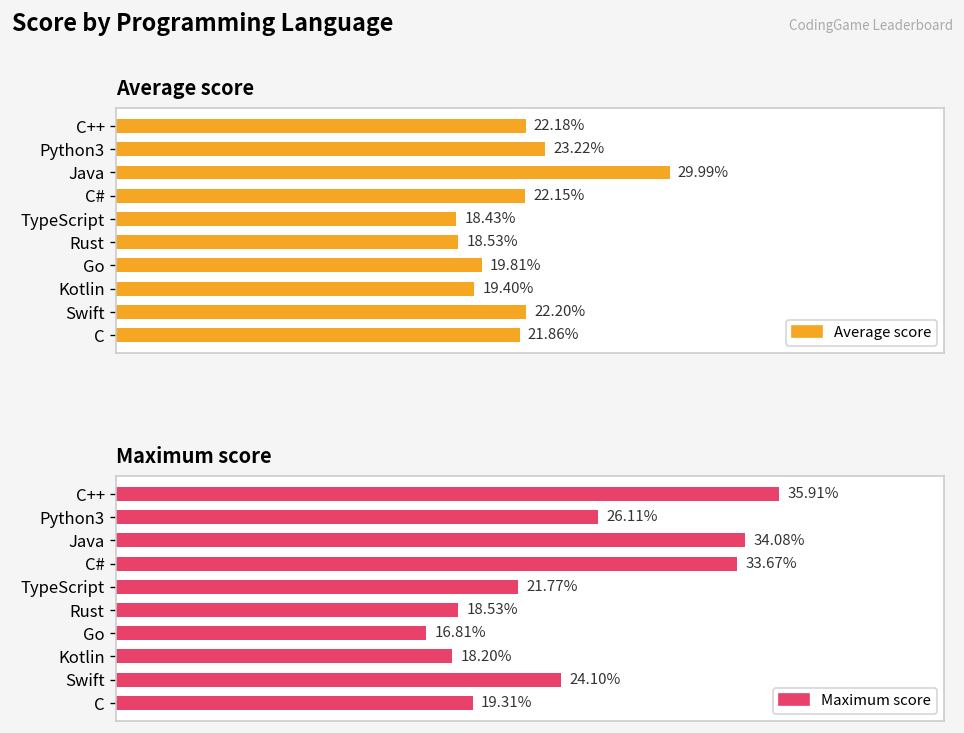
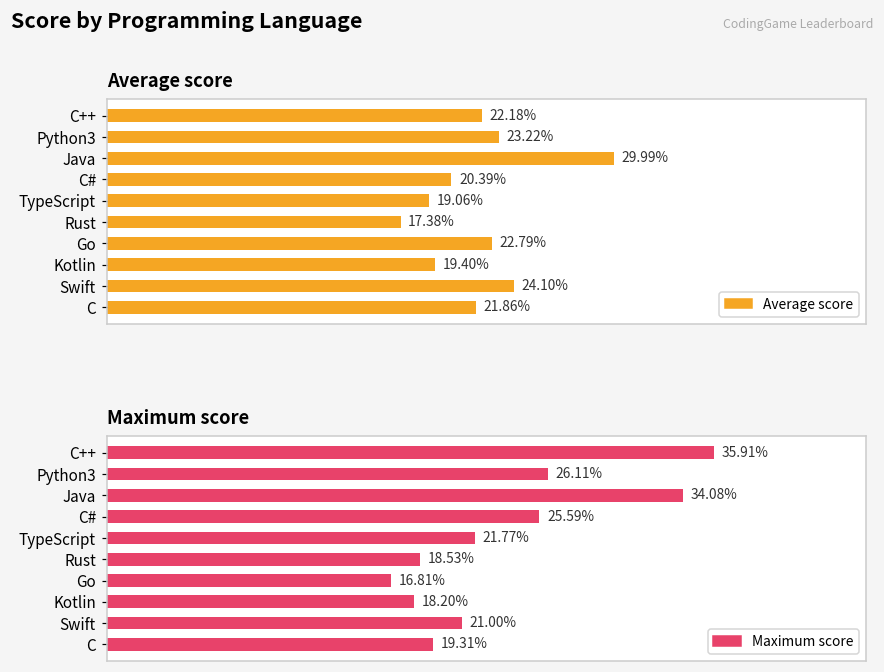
  {
    "Average score": {
      "C++": "22.18%",
      "Python3": "23.22%",
      "Java": "29.99%",
-     "C#": "22.15%",
-     "TypeScript": "18.43%",
-     "Rust": "18.53%",
-     "Go": "19.81%",
+     "C#": "20.39%",
+     "TypeScript": "19.06%",
+     "Rust": "17.38%",
+     "Go": "22.79%",
      "Kotlin": "19.40%",
-     "Swift": "22.20%",
+     "Swift": "24.10%",
      "C": "21.86%"
    },
    "Maximum score": {
      "C++": "35.91%",
      "Python3": "26.11%",
      "Java": "34.08%",
-     "C#": "33.67%",
+     "C#": "25.59%",
      "TypeScript": "21.77%",
      "Rust": "18.53%",
      "Go": "16.81%",
      "Kotlin": "18.20%",
-     "Swift": "24.10%",
+     "Swift": "21.00%",
      "C": "19.31%"
    }
  }
